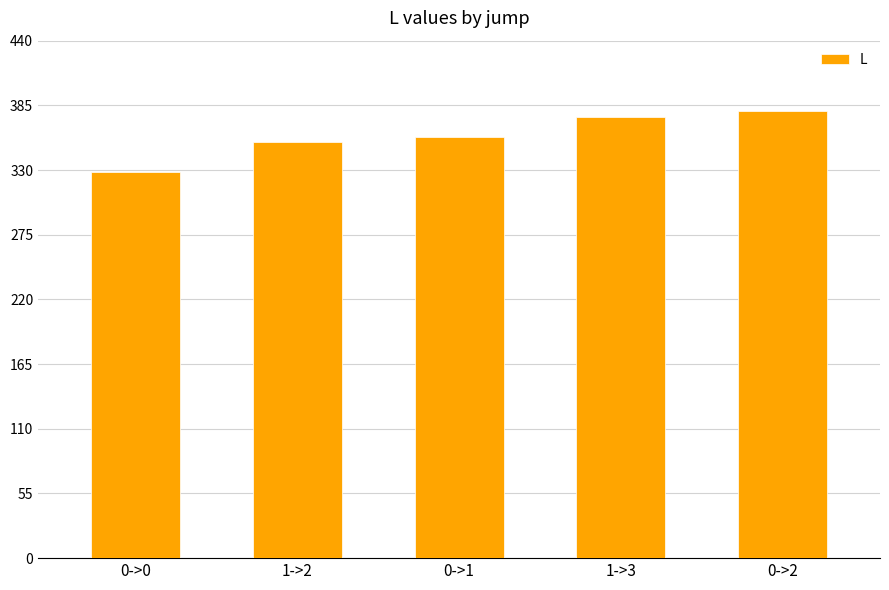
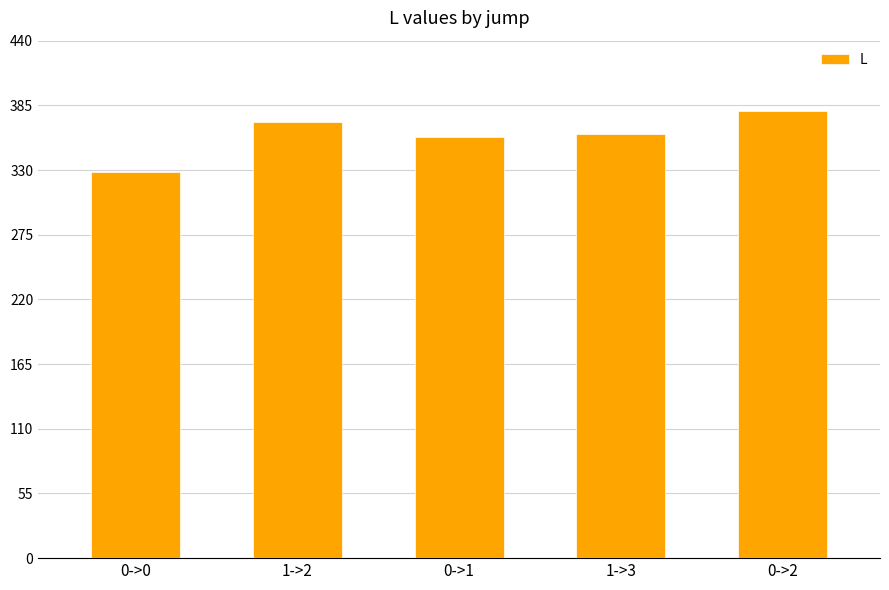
  {
    "0->0": 328,
-   "1->2": 354,
+   "1->2": 371,
    "0->1": 358,
-   "1->3": 375,
+   "1->3": 361,
    "0->2": 380
  }
